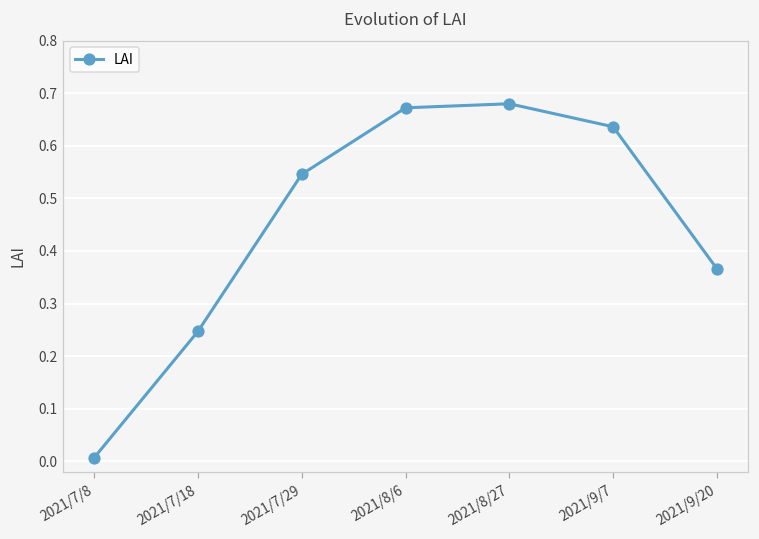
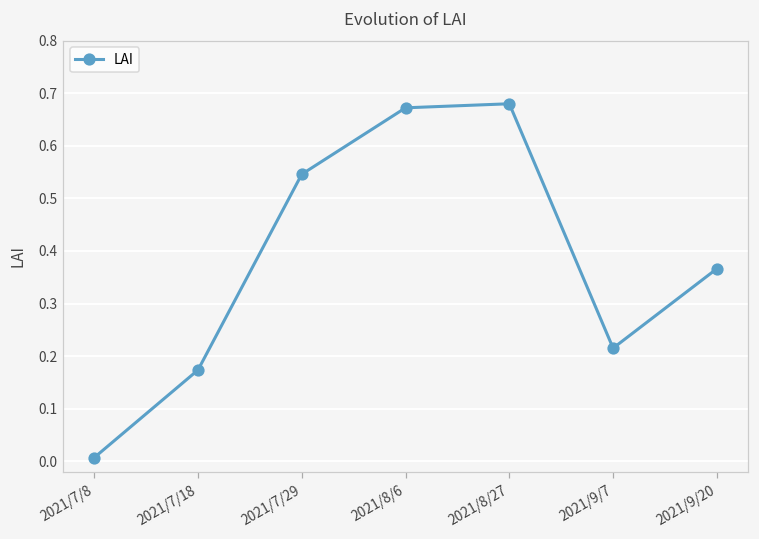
  {
    "2021/7/8": 0.01,
-   "2021/7/18": 0.25,
+   "2021/7/18": 0.17,
    "2021/7/29": 0.55,
    "2021/8/6": 0.67,
    "2021/8/27": 0.68,
-   "2021/9/7": 0.64,
+   "2021/9/7": 0.22,
    "2021/9/20": 0.37
  }
